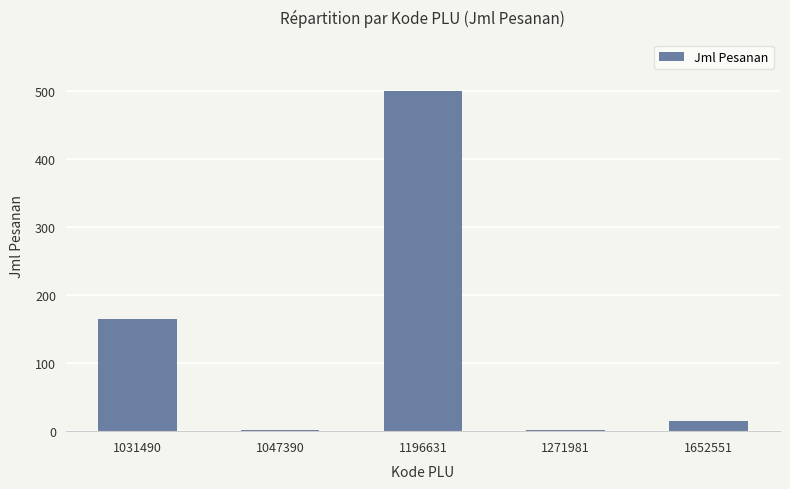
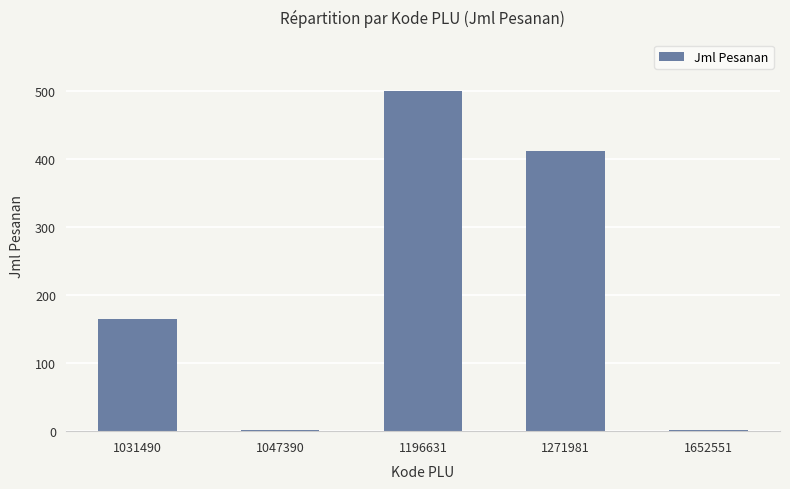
  {
    "1031490": 170,
    "1196631": 500,
-   "1271981": 0,
-   "1652551": 20
+   "1271981": 410,
+   "1652551": 0
  }
